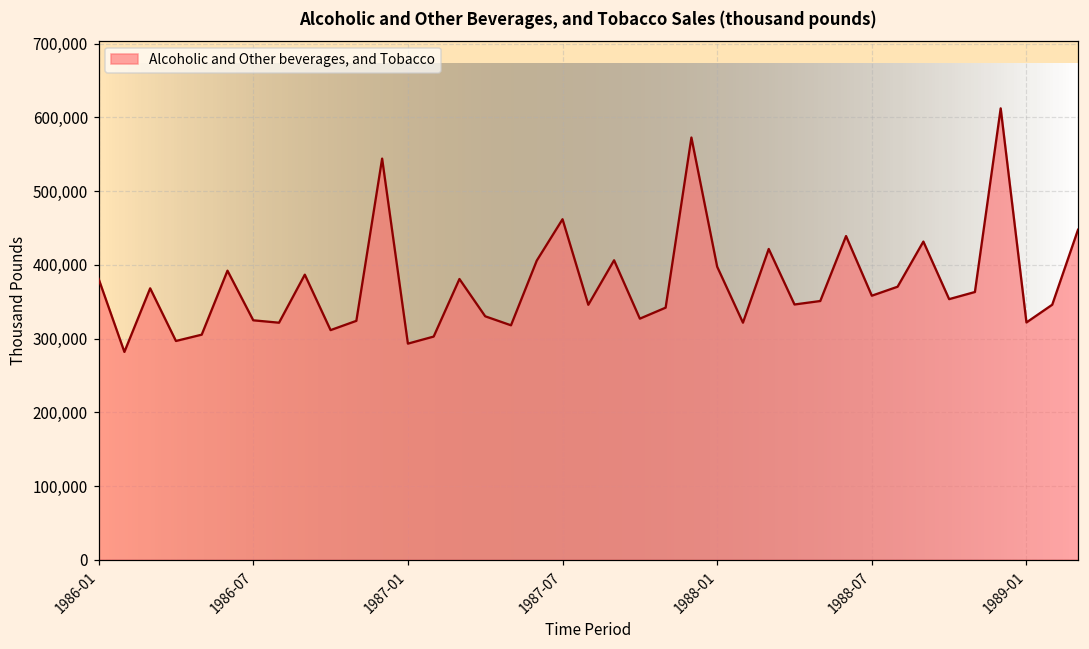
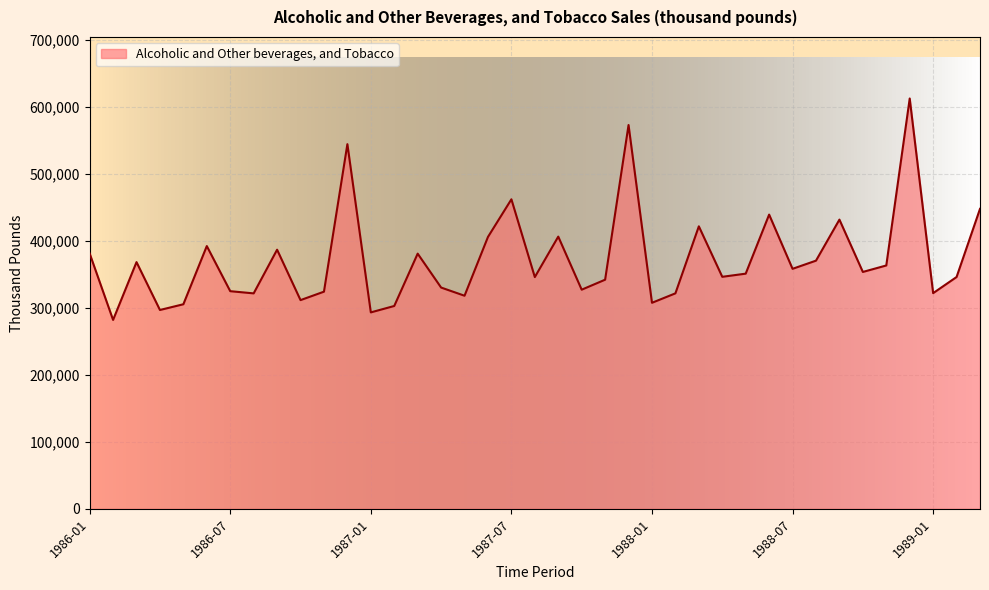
  {
    "1986-01": "380,000",
    "1986-07": "320,000",
    "1987-01": "290,000",
    "1987-07": "460,000",
-   "1988-01": "400,000",
+   "1988-01": "310,000",
    "1988-07": "360,000",
    "1989-01": "320,000"
  }
